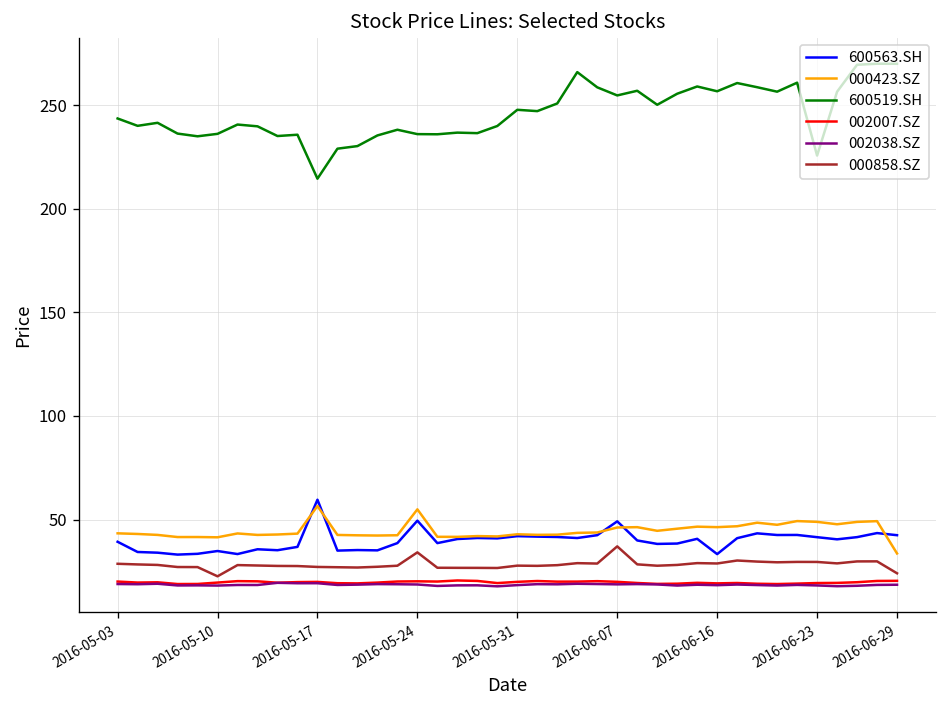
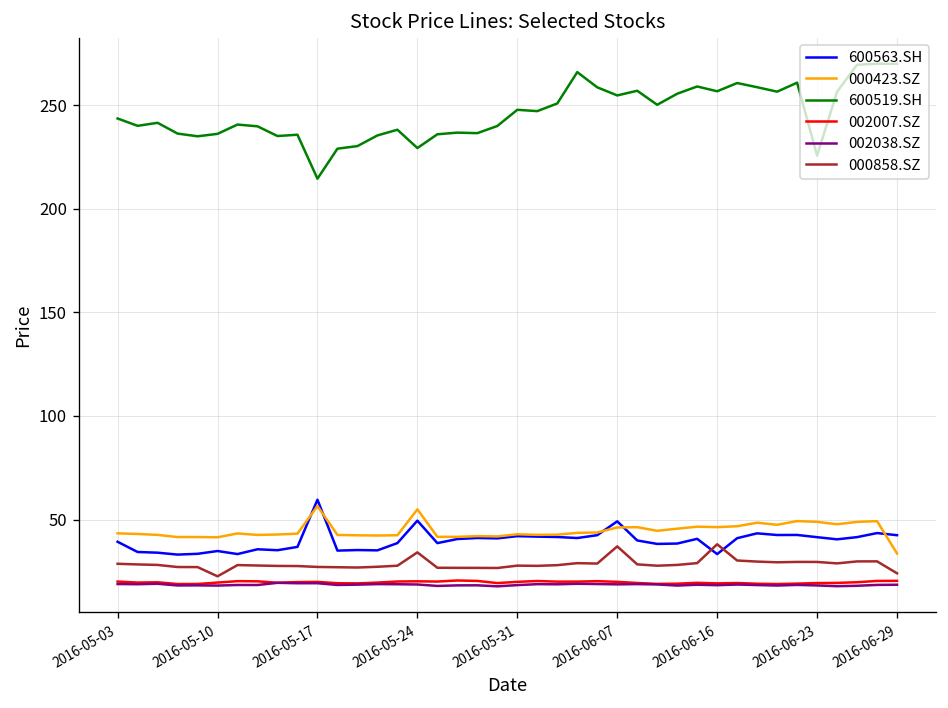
  {
    "600563.SH": {
      "2016-05-03": 39,
      "2016-05-10": 35,
      "2016-05-17": 60,
      "2016-05-24": 49,
      "2016-06-07": 49,
      "2016-06-16": 33,
      "2016-06-23": 41,
      "2016-06-29": 42
    },
    "000423.SZ": {
      "2016-05-03": 43,
      "2016-05-10": 41,
      "2016-05-17": 57,
      "2016-05-24": 55,
      "2016-06-07": 46,
      "2016-06-16": 46,
      "2016-06-23": 49,
      "2016-06-29": 34
    },
    "600519.SH": {
      "2016-05-03": 244,
      "2016-05-10": 236,
      "2016-05-17": 215,
-     "2016-05-24": 236,
+     "2016-05-24": 229,
      "2016-05-31": 248,
      "2016-06-07": 255,
      "2016-06-16": 257
    },
    "002007.SZ": {
      "2016-05-24": 20,
      "2016-05-31": 20,
      "2016-06-29": 20
    },
    "002038.SZ": {
      "2016-05-24": 19,
      "2016-05-31": 18,
      "2016-06-29": 19
    },
    "000858.SZ": {
      "2016-05-03": 29,
      "2016-05-10": 23,
      "2016-05-17": 27,
      "2016-05-24": 34,
      "2016-05-31": 28,
      "2016-06-07": 37,
-     "2016-06-16": 29,
+     "2016-06-16": 38,
      "2016-06-23": 30,
      "2016-06-29": 24
    }
  }
